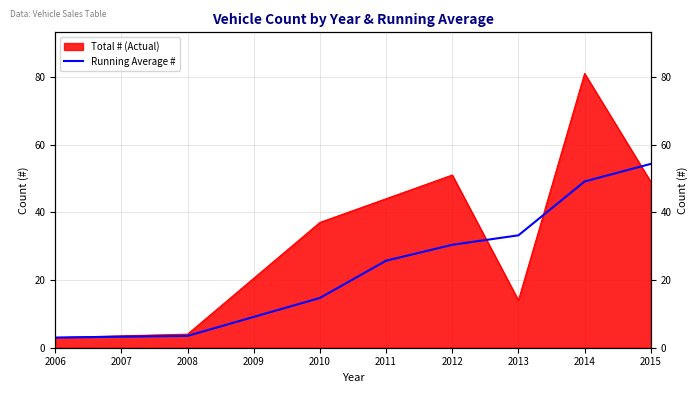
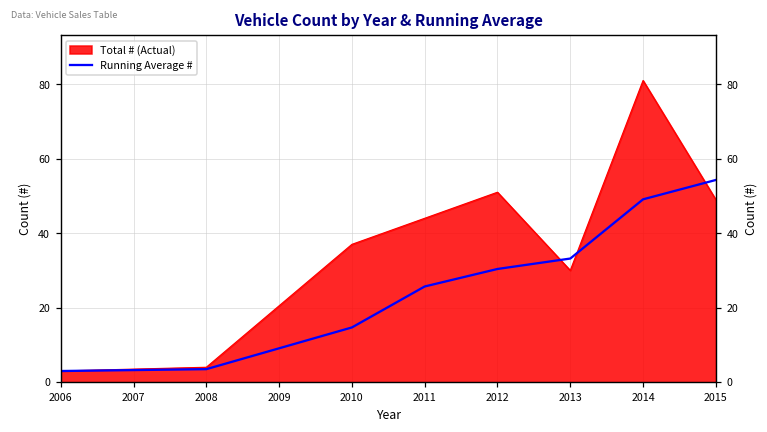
  {
    "Total # (Actual)": {
      "2010": 37,
      "2011": 44,
      "2012": 51,
-     "2013": 14,
+     "2013": 30,
      "2014": 81,
      "2015": 49
    },
    "Running Average #": {
      "2010": 15,
      "2011": 26,
      "2012": 30,
      "2013": 33,
      "2014": 49,
      "2015": 54
    }
  }
